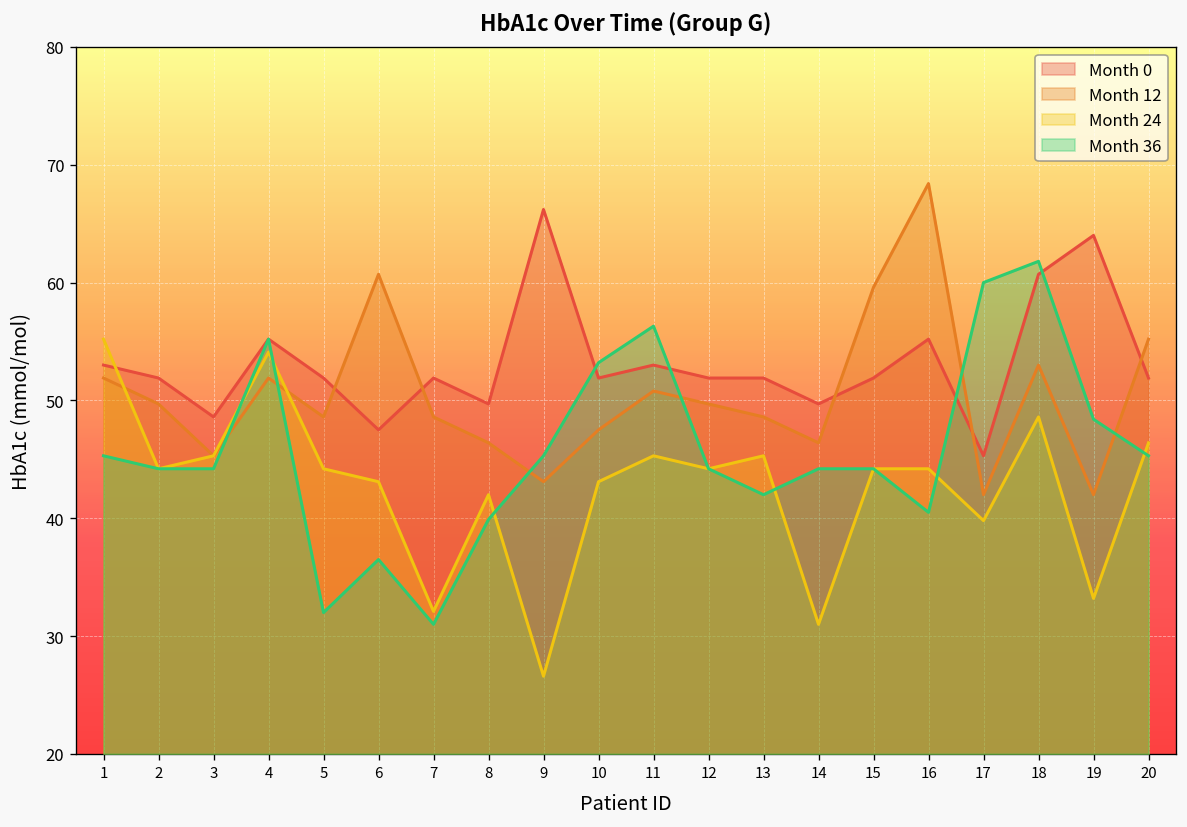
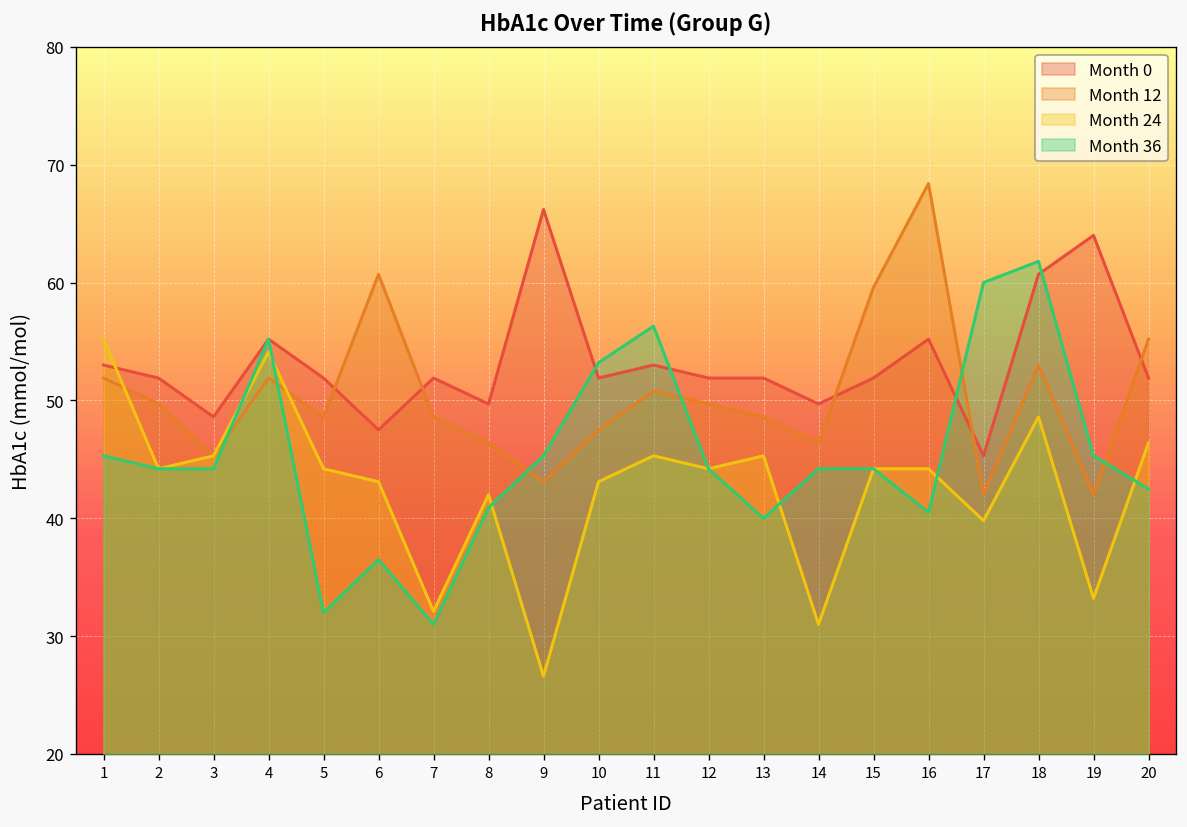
  {
    "Month 36": {
      "1": 45,
      "3": 44,
      "5": 32,
      "6": 37,
      "7": 31,
-     "8": 40,
+     "8": 41,
      "9": 45,
      "10": 53,
      "11": 56,
-     "13": 42,
+     "13": 40,
      "14": 44,
      "16": 41,
      "17": 60,
      "18": 62,
-     "19": 48,
-     "20": 45
+     "19": 45,
+     "20": 43
    }
  }
